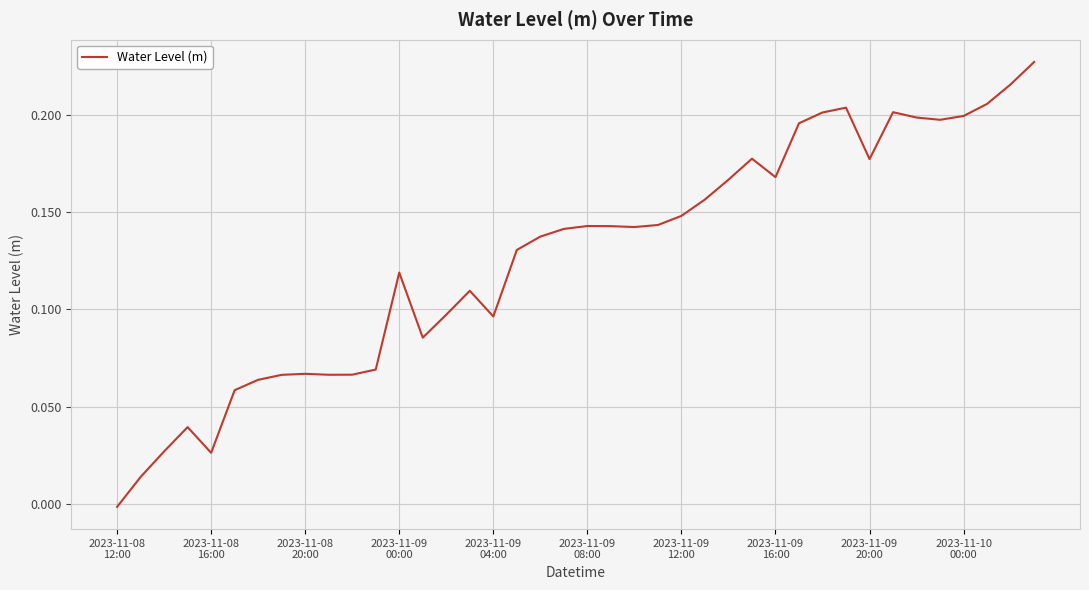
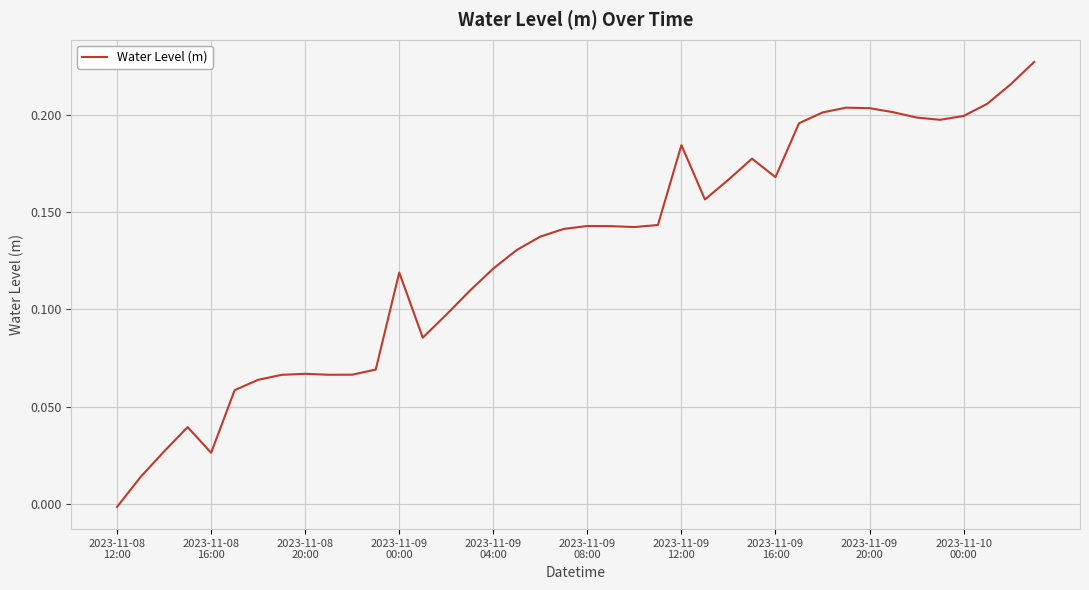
  {
    "2023-11-08 12:00": -0.002,
    "2023-11-08 16:00": 0.026,
    "2023-11-08 20:00": 0.067,
    "2023-11-09 00:00": 0.119,
-   "2023-11-09 04:00": 0.096,
+   "2023-11-09 04:00": 0.121,
    "2023-11-09 08:00": 0.143,
-   "2023-11-09 12:00": 0.148,
+   "2023-11-09 12:00": 0.184,
    "2023-11-09 16:00": 0.168,
-   "2023-11-09 20:00": 0.177,
+   "2023-11-09 20:00": 0.203,
    "2023-11-10 00:00": 0.199
  }
